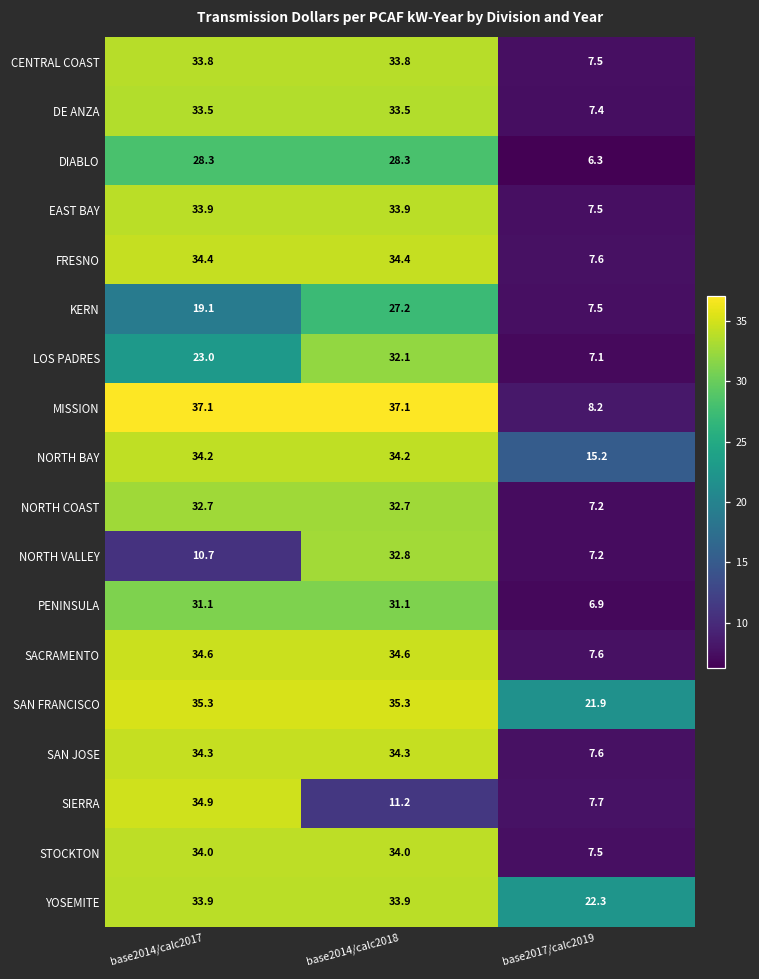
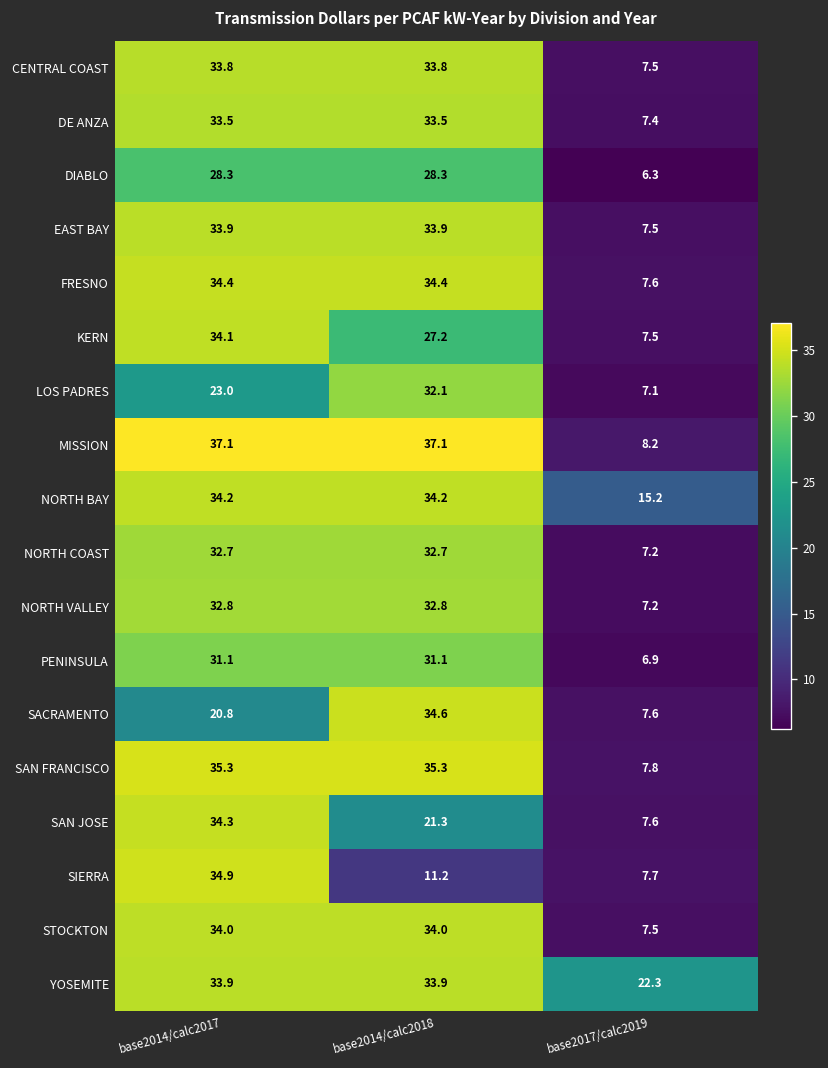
  {
    "CENTRAL COAST": {
      "base2014/calc2017": 33.8,
      "base2014/calc2018": 33.8,
      "base2017/calc2019": 7.5
    },
    "DE ANZA": {
      "base2014/calc2017": 33.5,
      "base2014/calc2018": 33.5,
      "base2017/calc2019": 7.4
    },
    "DIABLO": {
      "base2014/calc2017": 28.3,
      "base2014/calc2018": 28.3,
      "base2017/calc2019": 6.3
    },
    "EAST BAY": {
      "base2014/calc2017": 33.9,
      "base2014/calc2018": 33.9,
      "base2017/calc2019": 7.5
    },
    "FRESNO": {
      "base2014/calc2017": 34.4,
      "base2014/calc2018": 34.4,
      "base2017/calc2019": 7.6
    },
    "KERN": {
-     "base2014/calc2017": 19.1,
+     "base2014/calc2017": 34.1,
      "base2014/calc2018": 27.2,
      "base2017/calc2019": 7.5
    },
    "LOS PADRES": {
      "base2014/calc2017": 23.0,
      "base2014/calc2018": 32.1,
      "base2017/calc2019": 7.1
    },
    "MISSION": {
      "base2014/calc2017": 37.1,
      "base2014/calc2018": 37.1,
      "base2017/calc2019": 8.2
    },
    "NORTH BAY": {
      "base2014/calc2017": 34.2,
      "base2014/calc2018": 34.2,
      "base2017/calc2019": 15.2
    },
    "NORTH COAST": {
      "base2014/calc2017": 32.7,
      "base2014/calc2018": 32.7,
      "base2017/calc2019": 7.2
    },
    "NORTH VALLEY": {
-     "base2014/calc2017": 10.7,
+     "base2014/calc2017": 32.8,
      "base2014/calc2018": 32.8,
      "base2017/calc2019": 7.2
    },
    "PENINSULA": {
      "base2014/calc2017": 31.1,
      "base2014/calc2018": 31.1,
      "base2017/calc2019": 6.9
    },
    "SACRAMENTO": {
-     "base2014/calc2017": 34.6,
+     "base2014/calc2017": 20.8,
      "base2014/calc2018": 34.6,
      "base2017/calc2019": 7.6
    },
    "SAN FRANCISCO": {
      "base2014/calc2017": 35.3,
      "base2014/calc2018": 35.3,
-     "base2017/calc2019": 21.9
+     "base2017/calc2019": 7.8
    },
    "SAN JOSE": {
      "base2014/calc2017": 34.3,
-     "base2014/calc2018": 34.3,
+     "base2014/calc2018": 21.3,
      "base2017/calc2019": 7.6
    },
    "SIERRA": {
      "base2014/calc2017": 34.9,
      "base2014/calc2018": 11.2,
      "base2017/calc2019": 7.7
    },
    "STOCKTON": {
      "base2014/calc2017": 34.0,
      "base2014/calc2018": 34.0,
      "base2017/calc2019": 7.5
    },
    "YOSEMITE": {
      "base2014/calc2017": 33.9,
      "base2014/calc2018": 33.9,
      "base2017/calc2019": 22.3
    }
  }
